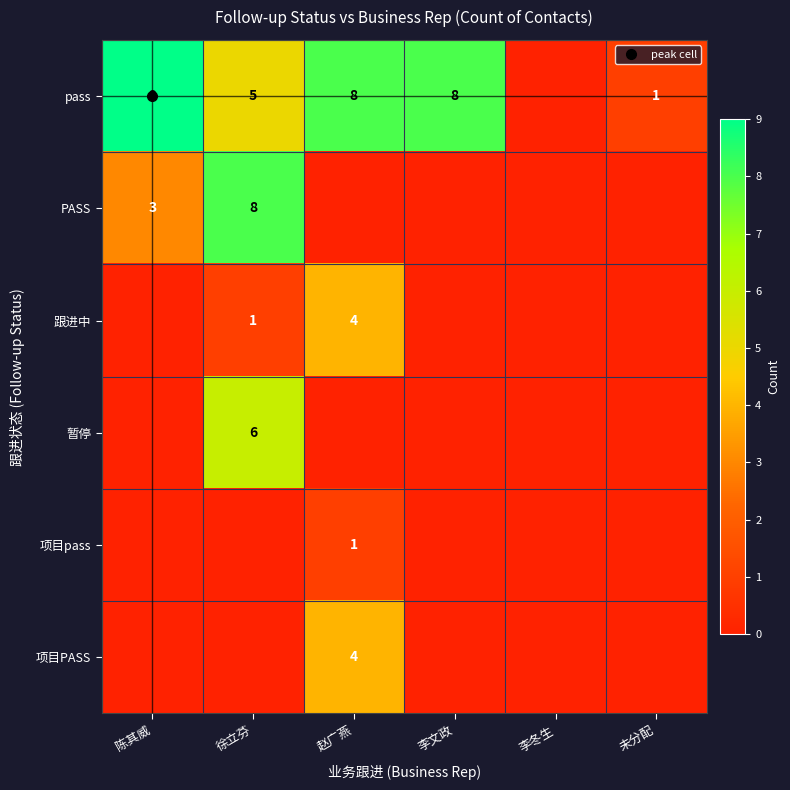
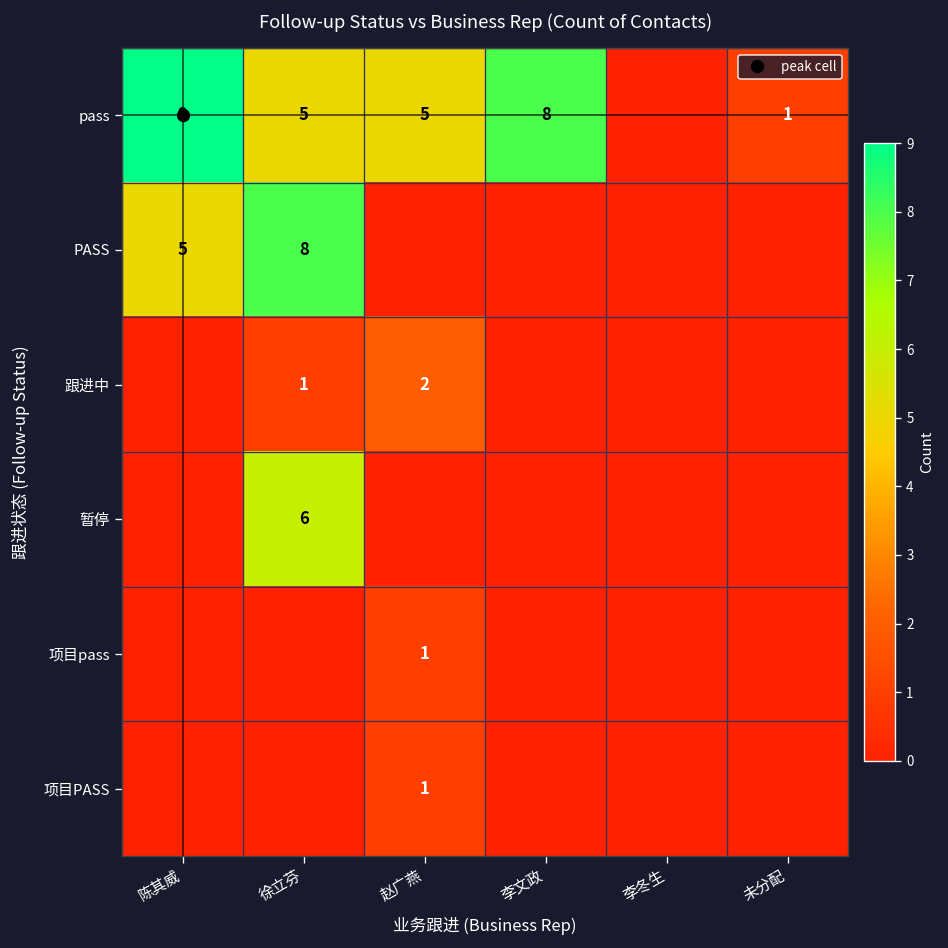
  {
    "pass": {
      "徐立芬": 5,
-     "赵广燕": 8,
+     "赵广燕": 5,
      "李文政": 8,
      "未分配": 1
    },
    "PASS": {
-     "陈其威": 3,
+     "陈其威": 5,
      "徐立芬": 8
    },
    "跟进中": {
      "徐立芬": 1,
-     "赵广燕": 4
+     "赵广燕": 2
    },
    "暂停": {
      "徐立芬": 6
    },
    "项目pass": {
      "赵广燕": 1
    },
    "项目PASS": {
-     "赵广燕": 4
+     "赵广燕": 1
    }
  }
